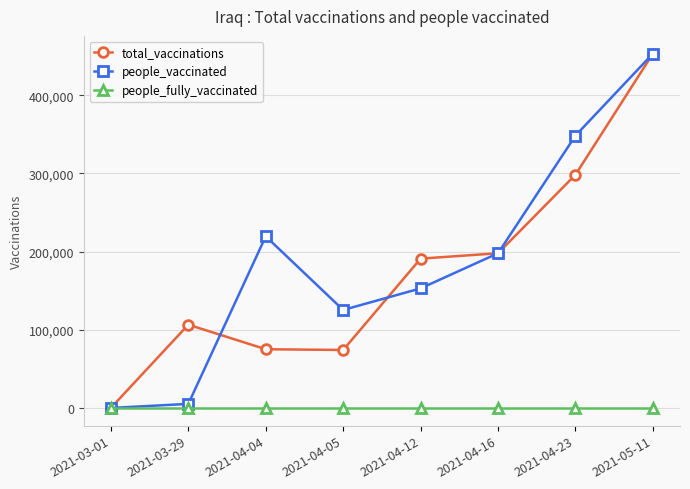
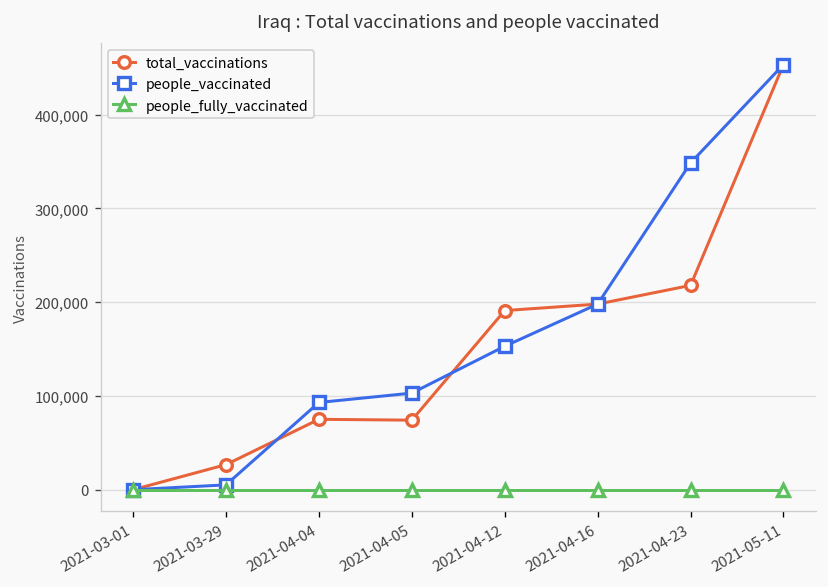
  {
    "total_vaccinations": {
-     "2021-03-29": "110,000",
+     "2021-03-29": "30,000",
      "2021-04-04": "80,000",
      "2021-04-05": "70,000",
      "2021-04-12": "190,000",
-     "2021-04-23": "300,000"
+     "2021-04-23": "220,000"
    },
    "people_vaccinated": {
      "2021-03-29": "10,000",
-     "2021-04-04": "220,000",
-     "2021-04-05": "130,000",
+     "2021-04-04": "90,000",
+     "2021-04-05": "100,000",
      "2021-04-12": "150,000",
      "2021-04-23": "350,000"
    },
    "people_fully_vaccinated": {
      "2021-03-29": "0",
      "2021-04-04": "0",
      "2021-04-05": "0",
      "2021-04-12": "0",
      "2021-04-16": "0",
      "2021-04-23": "0",
      "2021-05-11": "0"
    }
  }
